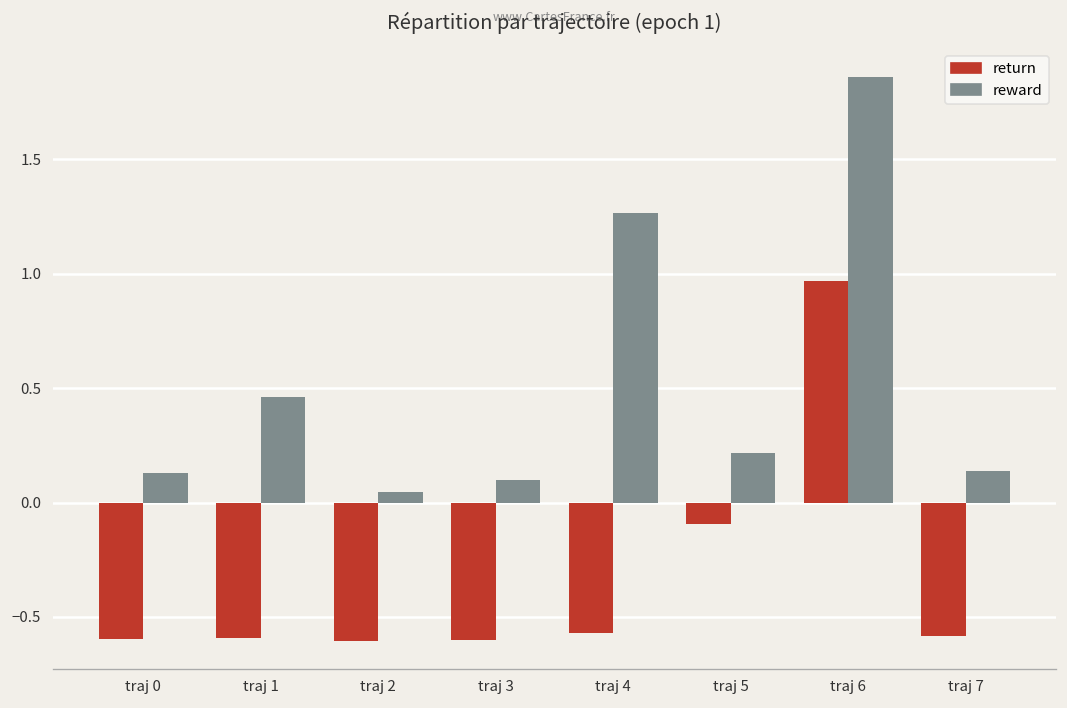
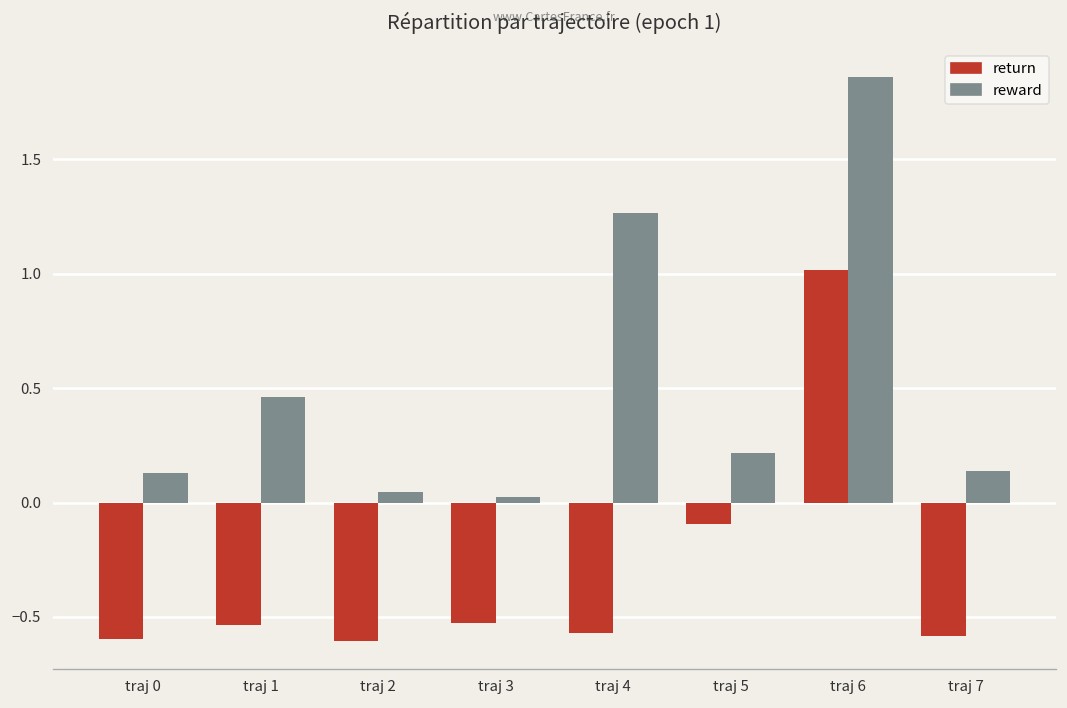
  {
    "return": {
      "traj 0": -0.60,
-     "traj 1": -0.59,
+     "traj 1": -0.54,
      "traj 2": -0.60,
-     "traj 3": -0.60,
+     "traj 3": -0.53,
      "traj 4": -0.57,
      "traj 5": -0.10,
-     "traj 6": 0.97,
+     "traj 6": 1.02,
      "traj 7": -0.59
    },
    "reward": {
      "traj 0": 0.13,
      "traj 1": 0.46,
      "traj 2": 0.04,
-     "traj 3": 0.10,
+     "traj 3": 0.02,
      "traj 4": 1.27,
      "traj 5": 0.21,
      "traj 6": 1.86,
      "traj 7": 0.14
    }
  }
